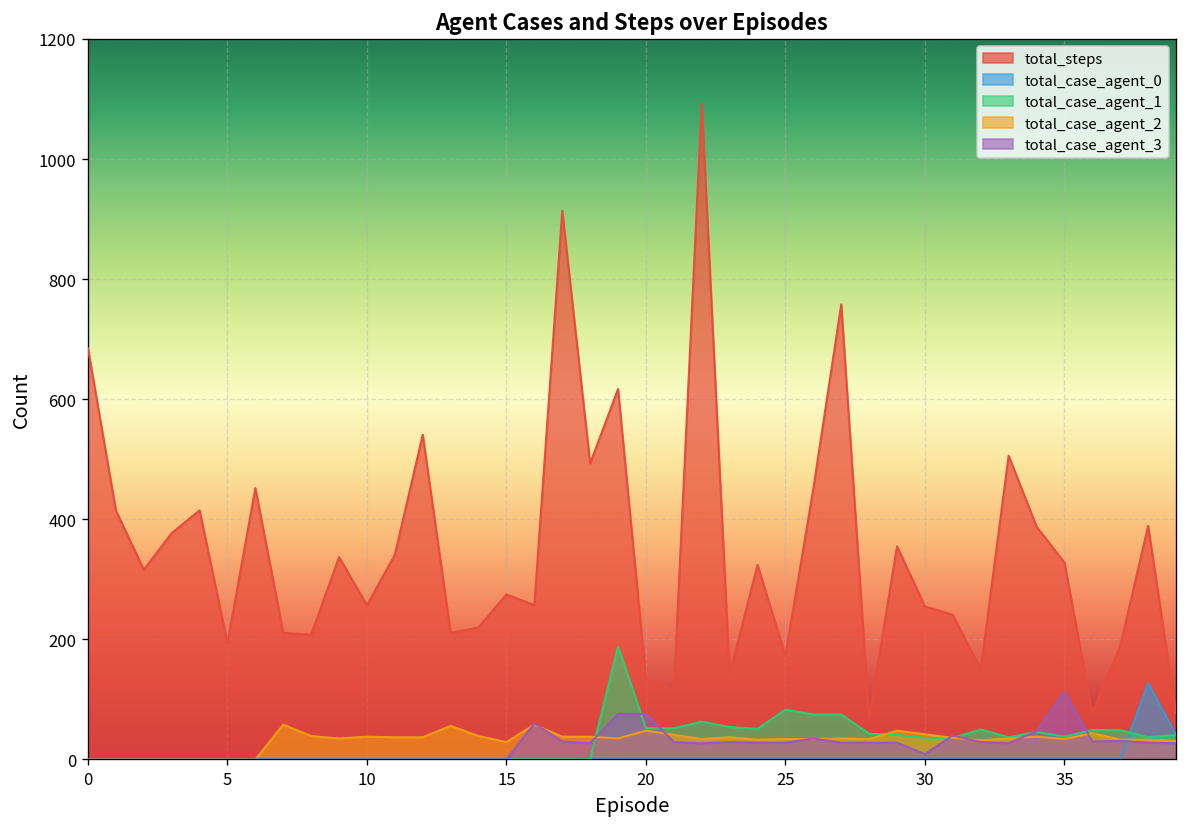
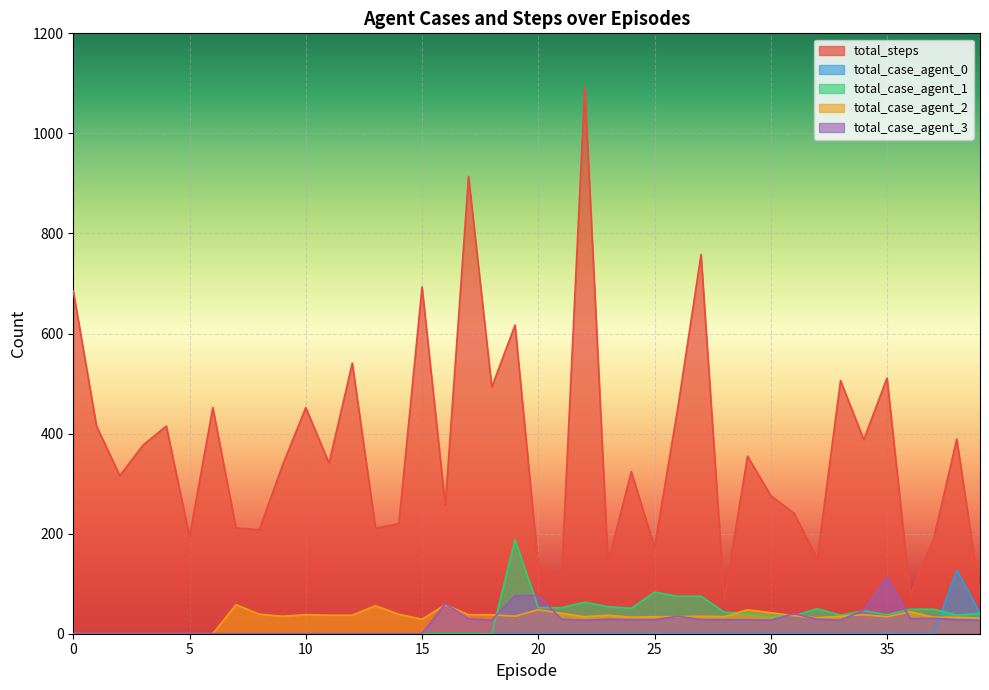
  {
    "total_steps": {
      "0": 690,
      "5": 190,
-     "10": 260,
-     "15": 280,
+     "10": 450,
+     "15": 690,
      "20": 140,
      "25": 170,
-     "30": 260,
-     "35": 330
+     "30": 280,
+     "35": 510
    },
    "total_case_agent_0": {
      "20": 0,
      "25": 0,
      "30": 0,
      "35": 0
    },
    "total_case_agent_1": {
      "25": 80,
      "30": 40
    },
    "total_case_agent_2": {
      "10": 40,
      "15": 30,
      "25": 30,
      "30": 40
    },
    "total_case_agent_3": {
      "20": 80,
      "25": 30,
-     "30": 10,
+     "30": 30,
      "35": 110
    }
  }
